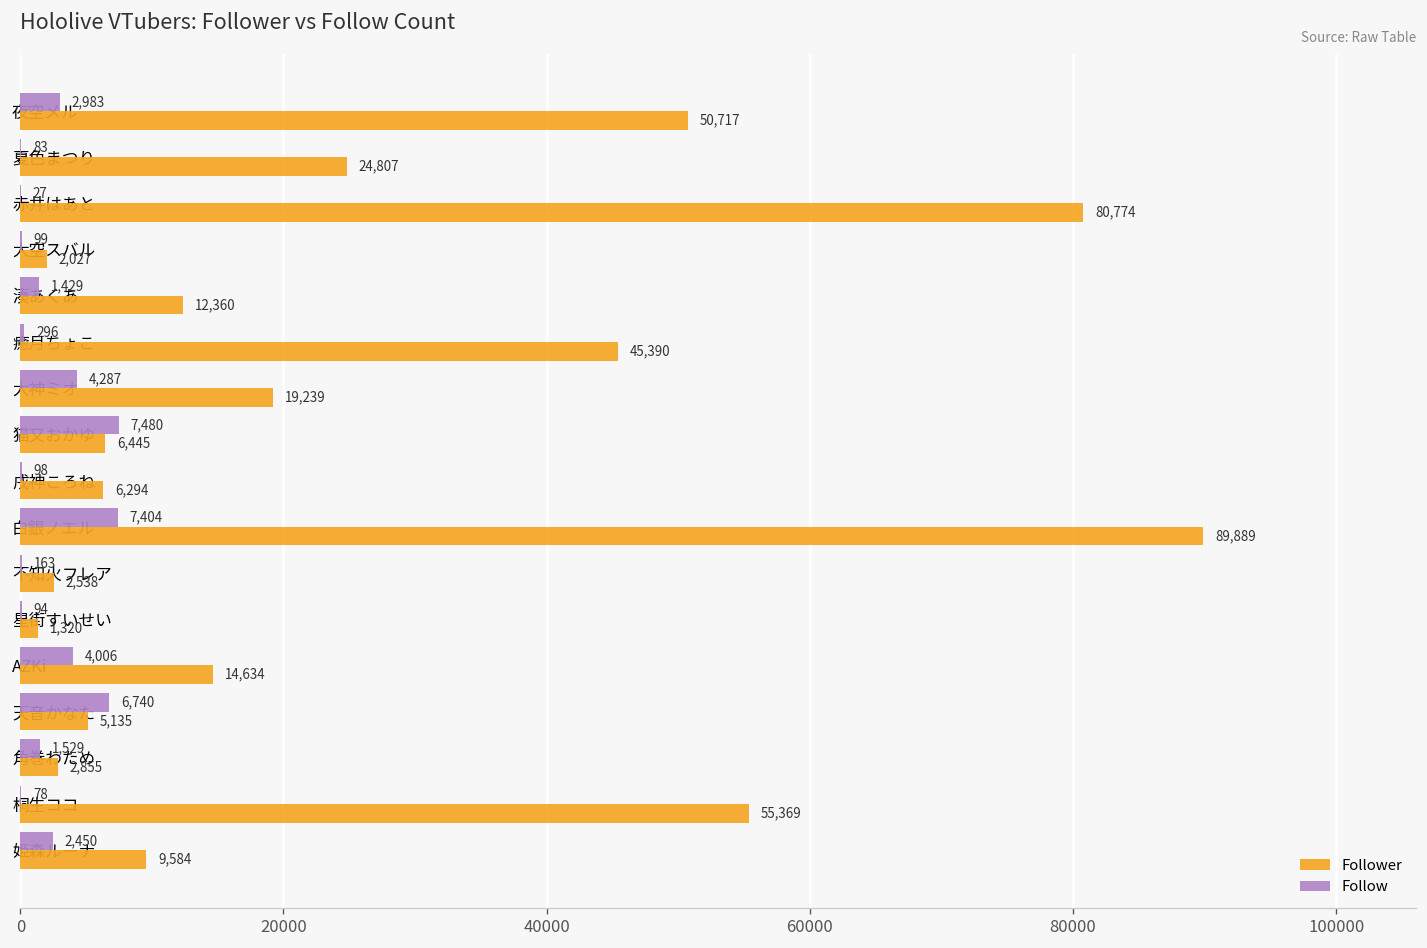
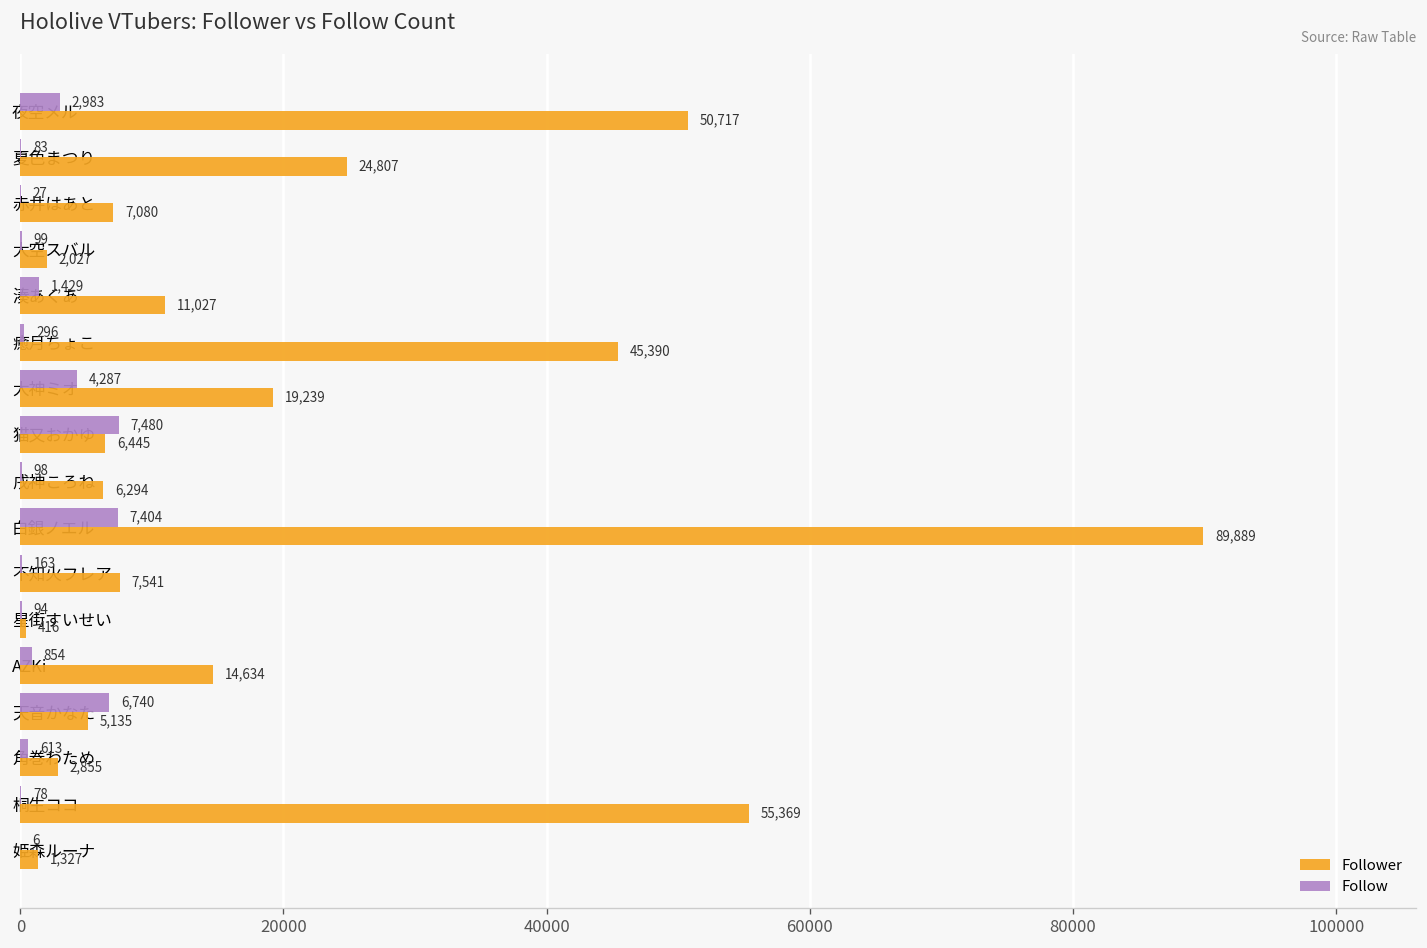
  {
    "Follower": {
      "夜空メル": "50,717",
      "夏色まつり": "24,807",
-     "赤井はあと": "80,774",
+     "赤井はあと": "7,080",
      "大空スバル": "2,027",
-     "湊あくあ": "12,360",
+     "湊あくあ": "11,027",
      "癒月ちょこ": "45,390",
      "大神ミオ": "19,239",
      "猫又おかゆ": "6,445",
      "戌神ころね": "6,294",
      "白銀ノエル": "89,889",
-     "不知火フレア": "2,538",
-     "星街すいせい": "1,320",
+     "不知火フレア": "7,541",
+     "星街すいせい": "416",
      "AZKi": "14,634",
      "天音かなた": "5,135",
      "角巻わため": "2,855",
      "桐生ココ": "55,369",
-     "姫森ルーナ": "9,584"
+     "姫森ルーナ": "1,327"
    },
    "Follow": {
      "夜空メル": "2,983",
      "夏色まつり": "83",
      "赤井はあと": "27",
      "大空スバル": "99",
      "湊あくあ": "1,429",
      "癒月ちょこ": "296",
      "大神ミオ": "4,287",
      "猫又おかゆ": "7,480",
      "戌神ころね": "98",
      "白銀ノエル": "7,404",
      "不知火フレア": "163",
      "星街すいせい": "94",
-     "AZKi": "4,006",
+     "AZKi": "854",
      "天音かなた": "6,740",
-     "角巻わため": "1,529",
+     "角巻わため": "613",
      "桐生ココ": "78",
-     "姫森ルーナ": "2,450"
+     "姫森ルーナ": "6"
    }
  }
